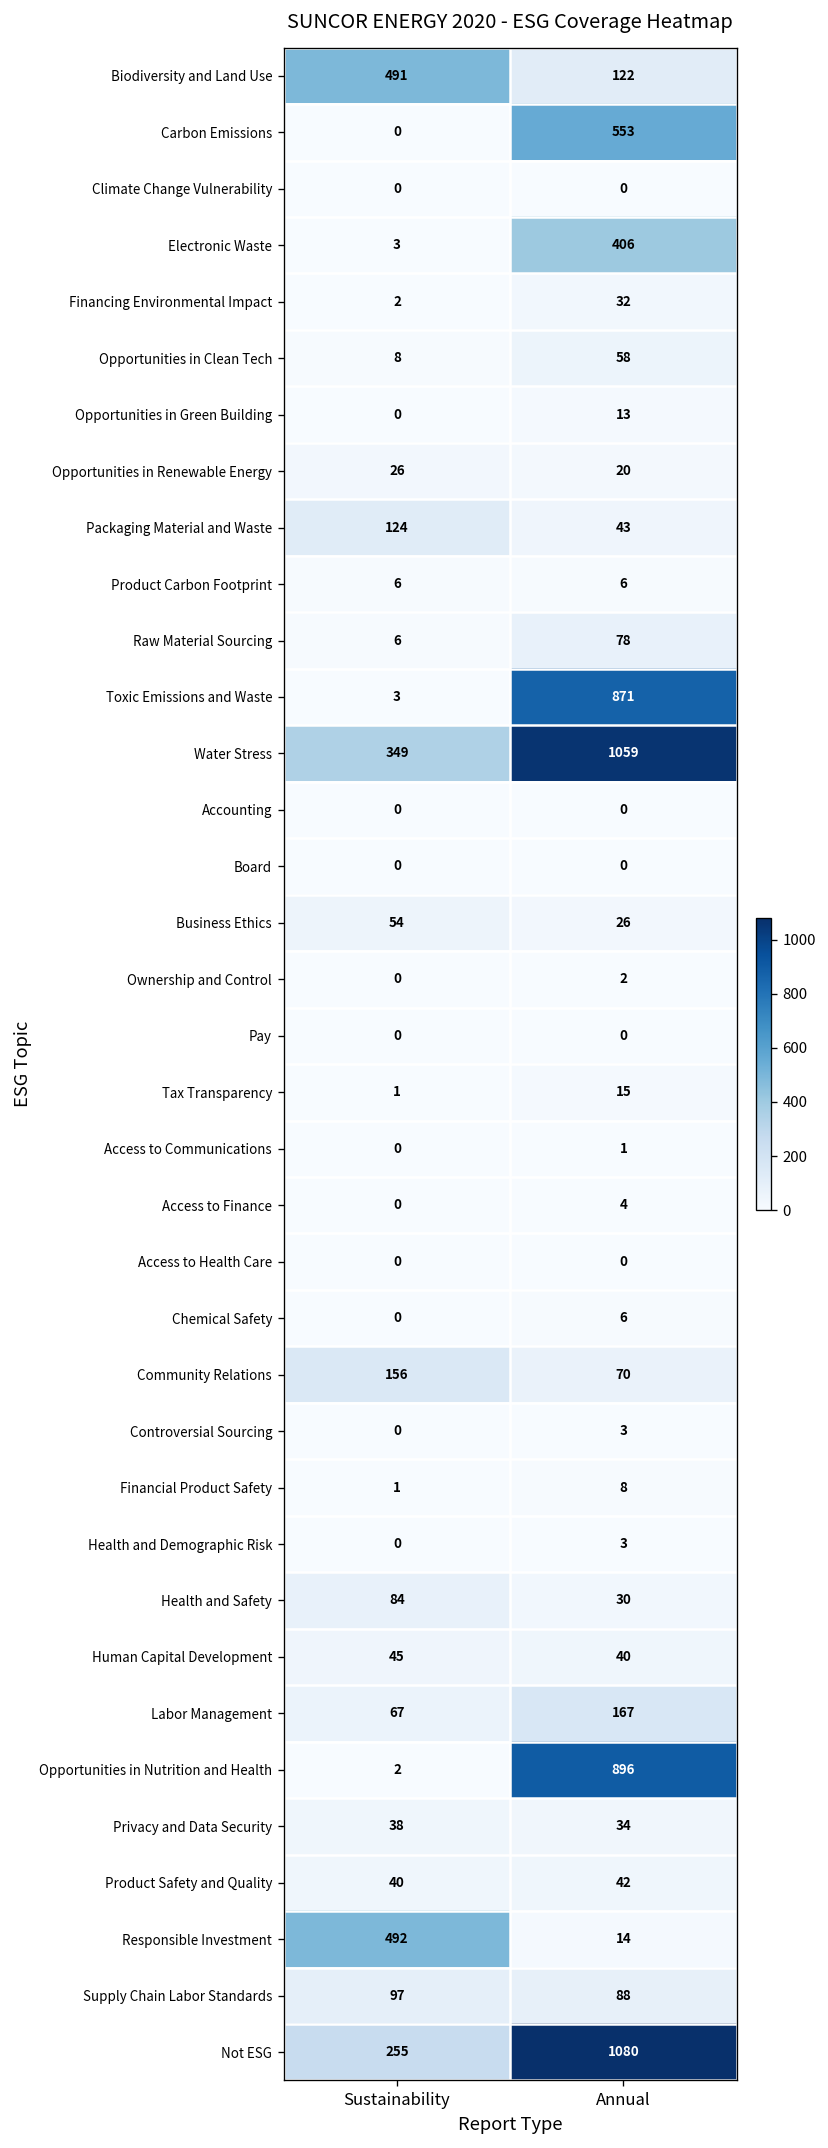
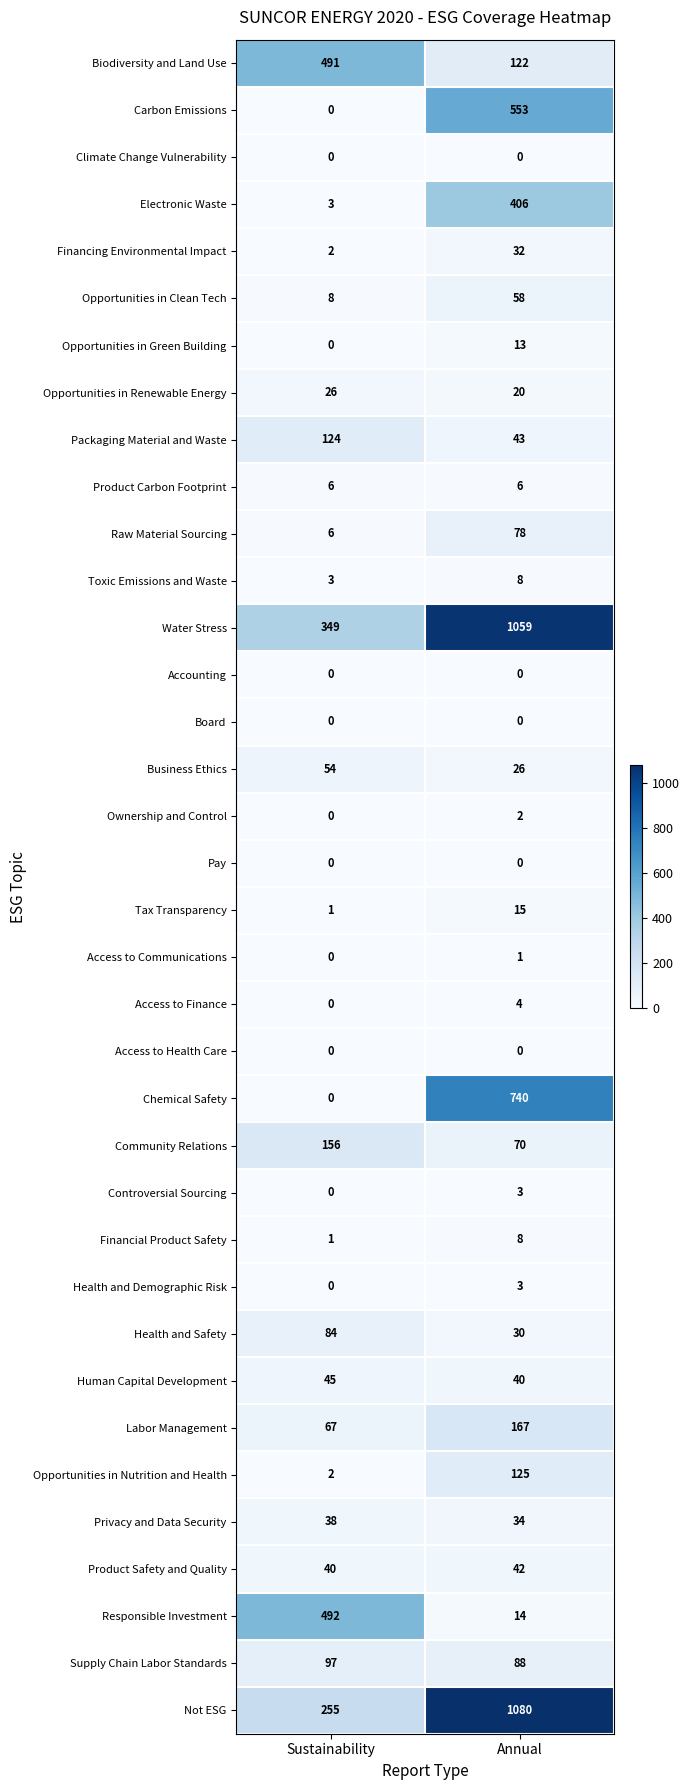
  {
    "Biodiversity and Land Use": {
      "Sustainability": 491,
      "Annual": 122
    },
    "Carbon Emissions": {
      "Sustainability": 0,
      "Annual": 553
    },
    "Climate Change Vulnerability": {
      "Sustainability": 0,
      "Annual": 0
    },
    "Electronic Waste": {
      "Sustainability": 3,
      "Annual": 406
    },
    "Financing Environmental Impact": {
      "Sustainability": 2,
      "Annual": 32
    },
    "Opportunities in Clean Tech": {
      "Sustainability": 8,
      "Annual": 58
    },
    "Opportunities in Green Building": {
      "Sustainability": 0,
      "Annual": 13
    },
    "Opportunities in Renewable Energy": {
      "Sustainability": 26,
      "Annual": 20
    },
    "Packaging Material and Waste": {
      "Sustainability": 124,
      "Annual": 43
    },
    "Product Carbon Footprint": {
      "Sustainability": 6,
      "Annual": 6
    },
    "Raw Material Sourcing": {
      "Sustainability": 6,
      "Annual": 78
    },
    "Toxic Emissions and Waste": {
      "Sustainability": 3,
-     "Annual": 871
+     "Annual": 8
    },
    "Water Stress": {
      "Sustainability": 349,
      "Annual": 1059
    },
    "Accounting": {
      "Sustainability": 0,
      "Annual": 0
    },
    "Board": {
      "Sustainability": 0,
      "Annual": 0
    },
    "Business Ethics": {
      "Sustainability": 54,
      "Annual": 26
    },
    "Ownership and Control": {
      "Sustainability": 0,
      "Annual": 2
    },
    "Pay": {
      "Sustainability": 0,
      "Annual": 0
    },
    "Tax Transparency": {
      "Sustainability": 1,
      "Annual": 15
    },
    "Access to Communications": {
      "Sustainability": 0,
      "Annual": 1
    },
    "Access to Finance": {
      "Sustainability": 0,
      "Annual": 4
    },
    "Access to Health Care": {
      "Sustainability": 0,
      "Annual": 0
    },
    "Chemical Safety": {
      "Sustainability": 0,
-     "Annual": 6
+     "Annual": 740
    },
    "Community Relations": {
      "Sustainability": 156,
      "Annual": 70
    },
    "Controversial Sourcing": {
      "Sustainability": 0,
      "Annual": 3
    },
    "Financial Product Safety": {
      "Sustainability": 1,
      "Annual": 8
    },
    "Health and Demographic Risk": {
      "Sustainability": 0,
      "Annual": 3
    },
    "Health and Safety": {
      "Sustainability": 84,
      "Annual": 30
    },
    "Human Capital Development": {
      "Sustainability": 45,
      "Annual": 40
    },
    "Labor Management": {
      "Sustainability": 67,
      "Annual": 167
    },
    "Opportunities in Nutrition and Health": {
      "Sustainability": 2,
-     "Annual": 896
+     "Annual": 125
    },
    "Privacy and Data Security": {
      "Sustainability": 38,
      "Annual": 34
    },
    "Product Safety and Quality": {
      "Sustainability": 40,
      "Annual": 42
    },
    "Responsible Investment": {
      "Sustainability": 492,
      "Annual": 14
    },
    "Supply Chain Labor Standards": {
      "Sustainability": 97,
      "Annual": 88
    },
    "Not ESG": {
      "Sustainability": 255,
      "Annual": 1080
    }
  }
